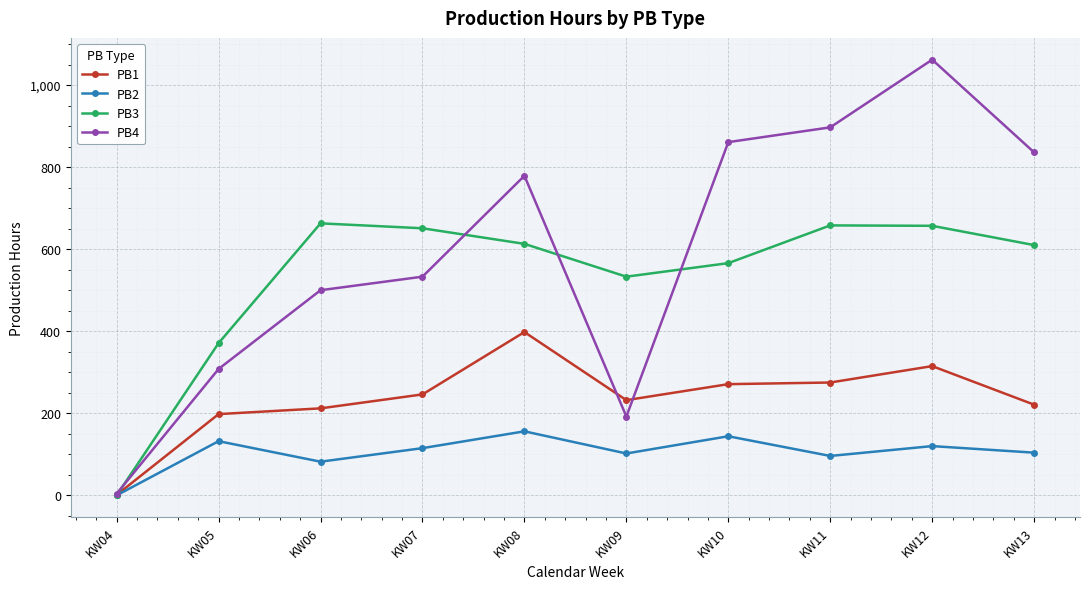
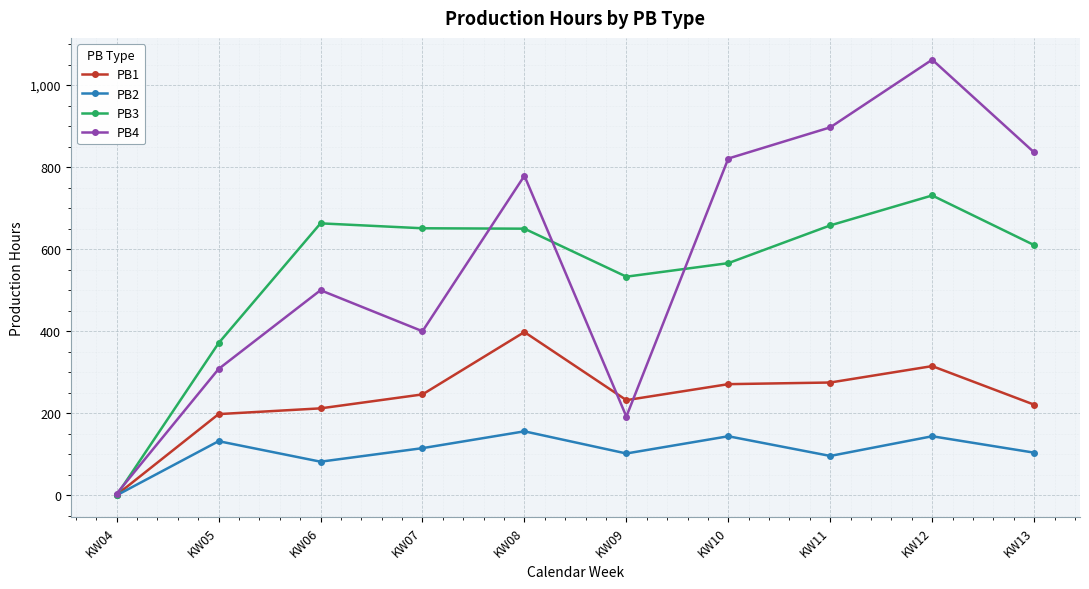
  {
    "PB1": {
      "KW05": "200",
      "KW06": "210",
      "KW07": "250",
      "KW08": "400",
      "KW09": "230",
      "KW10": "270",
      "KW11": "280",
      "KW12": "320",
      "KW13": "220"
    },
    "PB2": {
      "KW05": "130",
      "KW06": "80",
      "KW07": "120",
      "KW08": "160",
      "KW09": "100",
      "KW10": "140",
      "KW11": "100",
-     "KW12": "120",
+     "KW12": "140",
      "KW13": "100"
    },
    "PB3": {
      "KW05": "370",
      "KW06": "660",
      "KW07": "650",
-     "KW08": "610",
+     "KW08": "650",
      "KW09": "530",
      "KW10": "570",
      "KW11": "660",
-     "KW12": "660",
+     "KW12": "730",
      "KW13": "610"
    },
    "PB4": {
      "KW05": "310",
      "KW06": "500",
-     "KW07": "530",
+     "KW07": "400",
      "KW08": "780",
      "KW09": "190",
-     "KW10": "860",
+     "KW10": "820",
      "KW11": "900",
      "KW12": "1,060",
      "KW13": "840"
    }
  }
